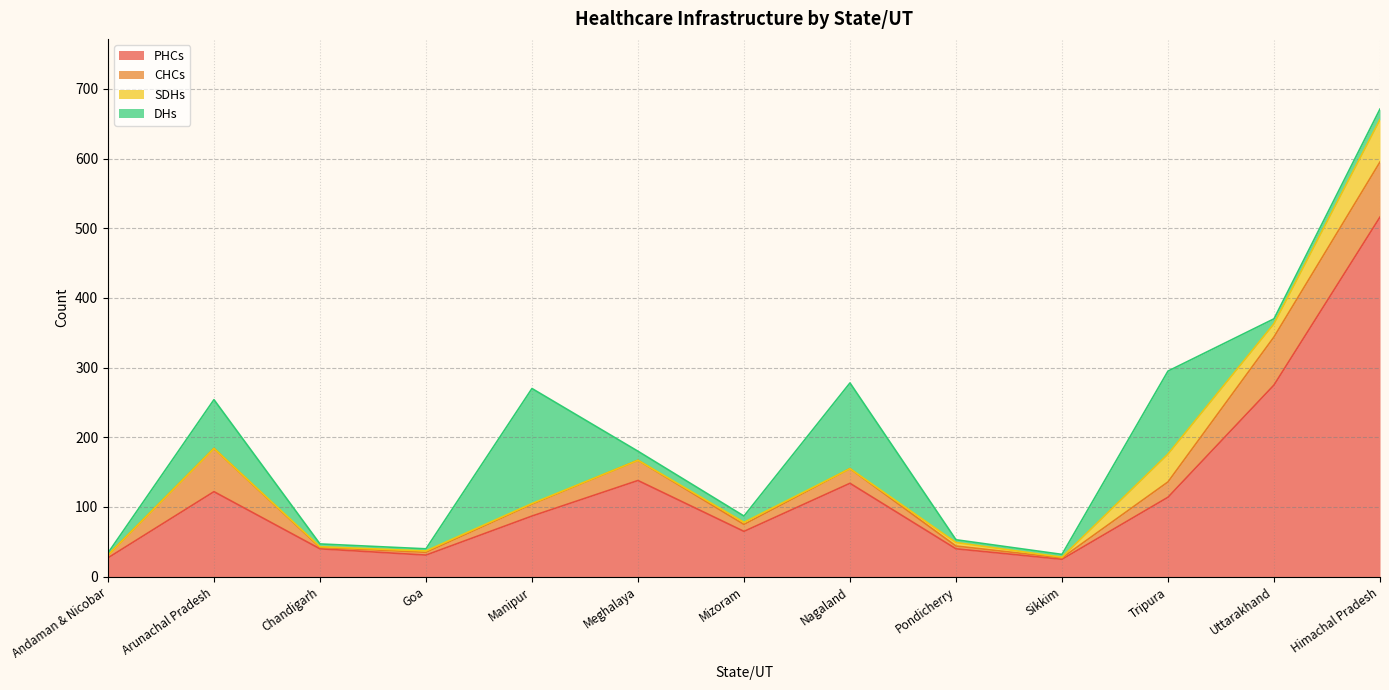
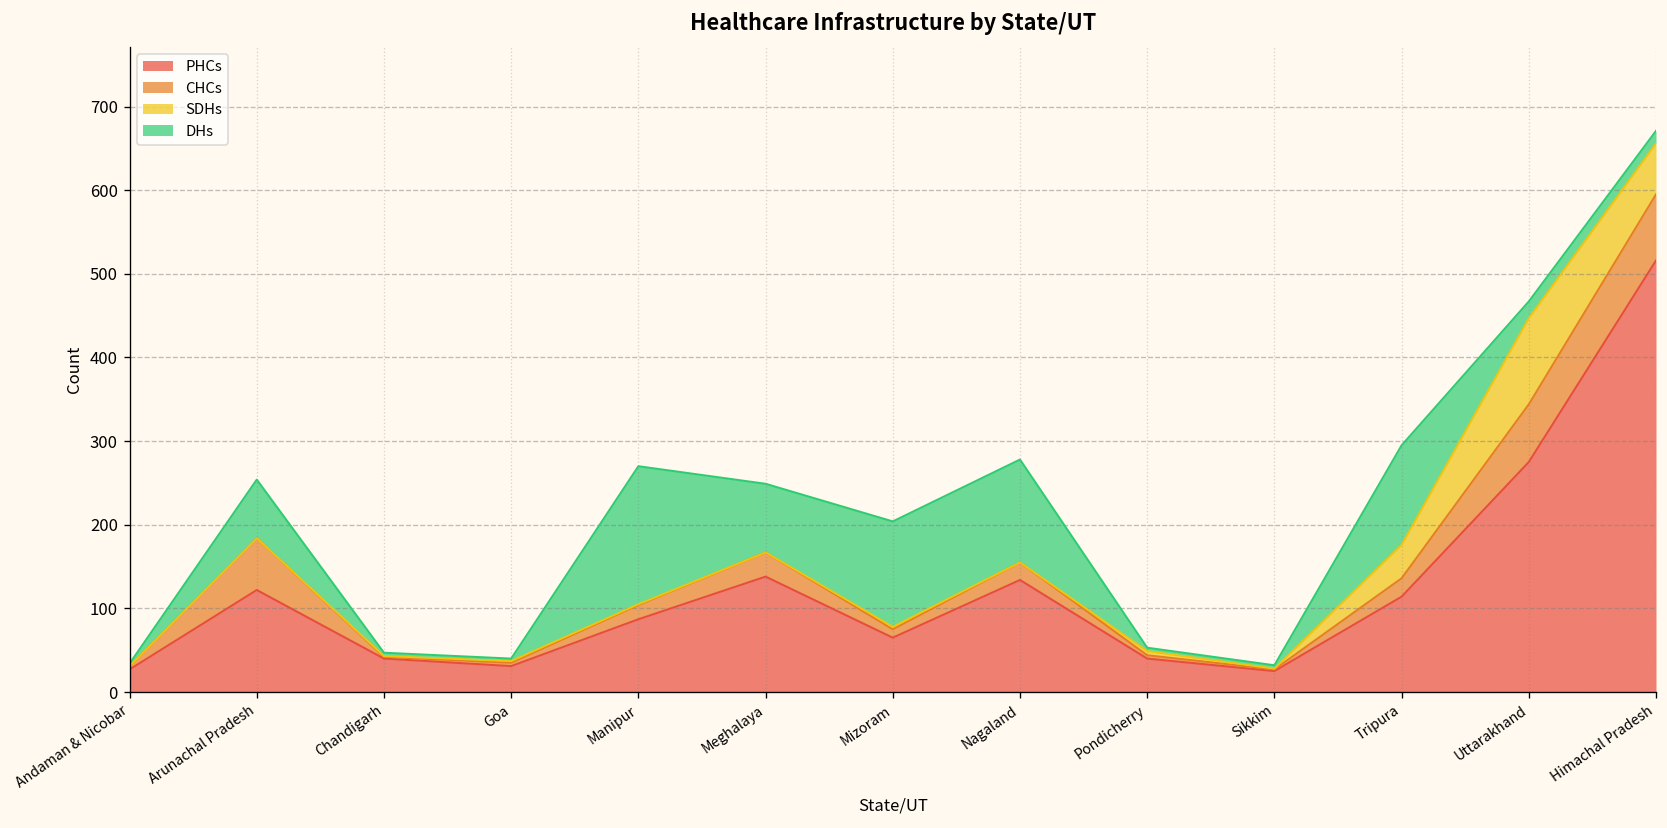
  {
    "SDHs": {
      "Pondicherry": 10,
      "Tripura": 40,
-     "Uttarakhand": 20,
+     "Uttarakhand": 100,
      "Himachal Pradesh": 60
    },
    "DHs": {
      "Arunachal Pradesh": 70,
      "Chandigarh": 0,
      "Manipur": 170,
-     "Meghalaya": 10,
-     "Mizoram": 10,
+     "Meghalaya": 80,
+     "Mizoram": 130,
      "Nagaland": 120,
      "Pondicherry": 0,
      "Sikkim": 0,
      "Tripura": 120,
-     "Uttarakhand": 10,
+     "Uttarakhand": 20,
      "Himachal Pradesh": 20
    }
  }
